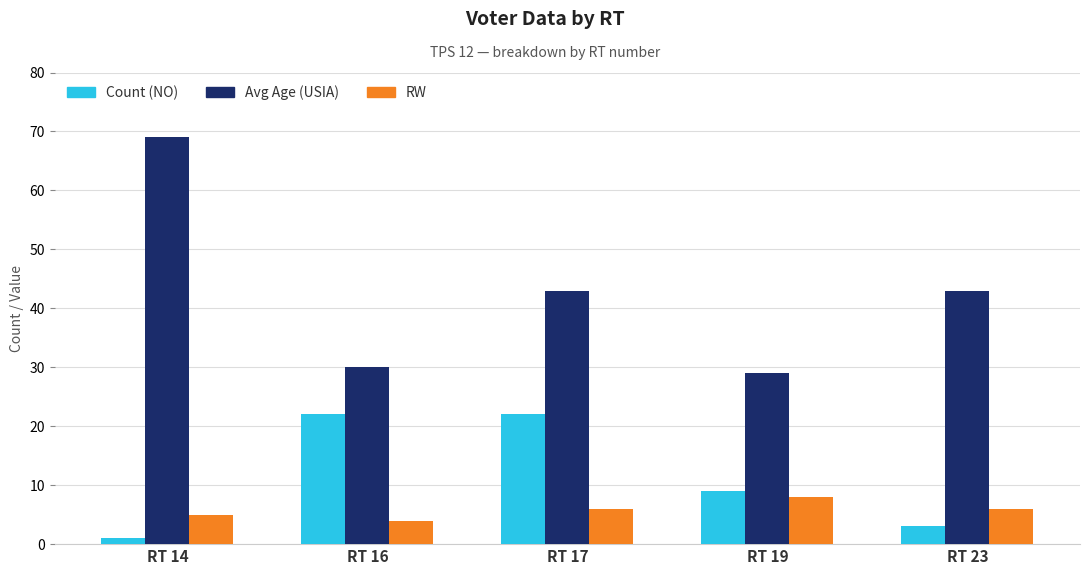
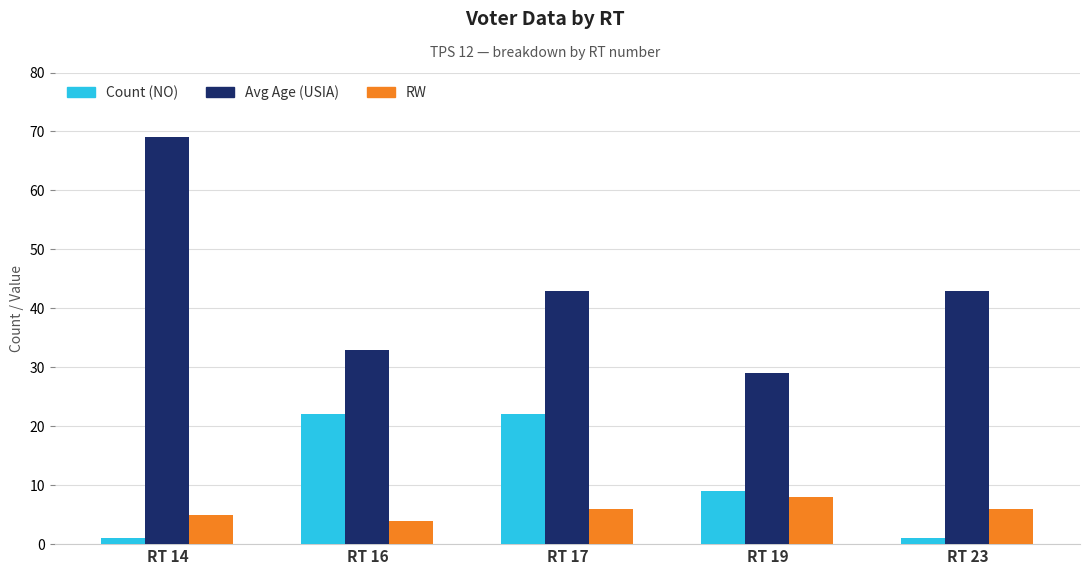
  {
    "Count (NO)": {
      "RT 14": 1,
      "RT 16": 22,
      "RT 17": 22,
      "RT 19": 9,
-     "RT 23": 3
+     "RT 23": 1
    },
    "Avg Age (USIA)": {
      "RT 14": 69,
-     "RT 16": 30,
+     "RT 16": 33,
      "RT 17": 43,
      "RT 19": 29,
      "RT 23": 43
    },
    "RW": {
      "RT 14": 5,
      "RT 16": 4,
      "RT 17": 6,
      "RT 19": 8,
      "RT 23": 6
    }
  }
